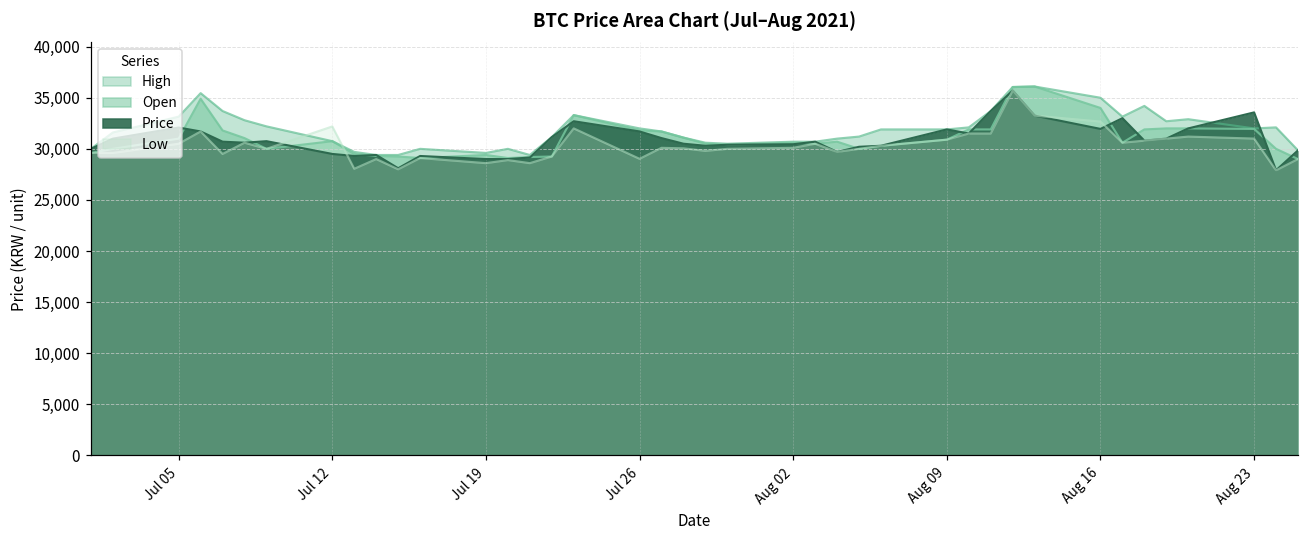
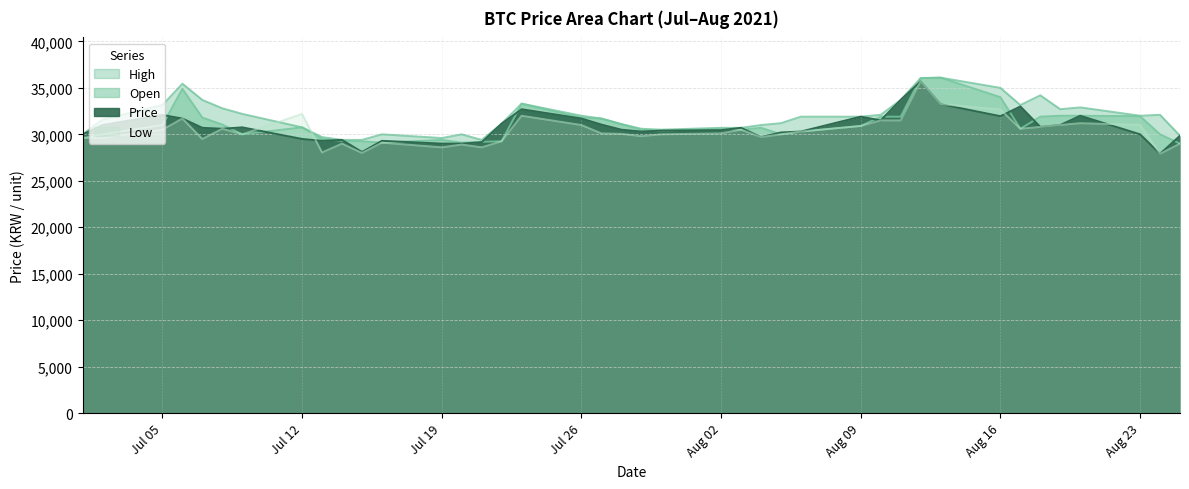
  {
    "Price": {
      "Jul 12": "30,000",
      "Jul 19": "29,000",
      "Aug 16": "32,000",
-     "Aug 23": "34,000"
+     "Aug 23": "30,000"
    },
    "Low": {
      "Jul 12": "32,000",
      "Jul 19": "29,000",
-     "Jul 26": "29,000",
+     "Jul 26": "31,000",
      "Aug 02": "30,000",
      "Aug 16": "33,000",
      "Aug 23": "31,000"
    }
  }
